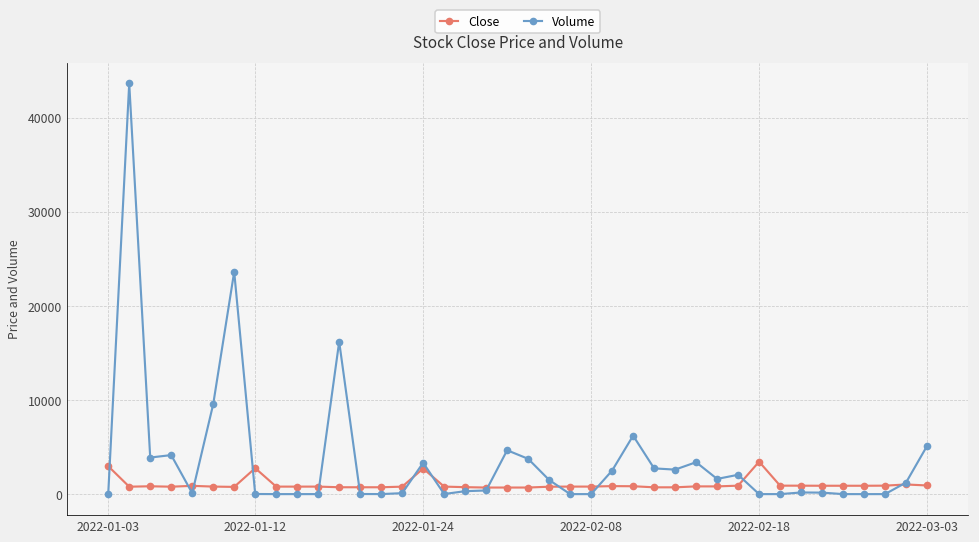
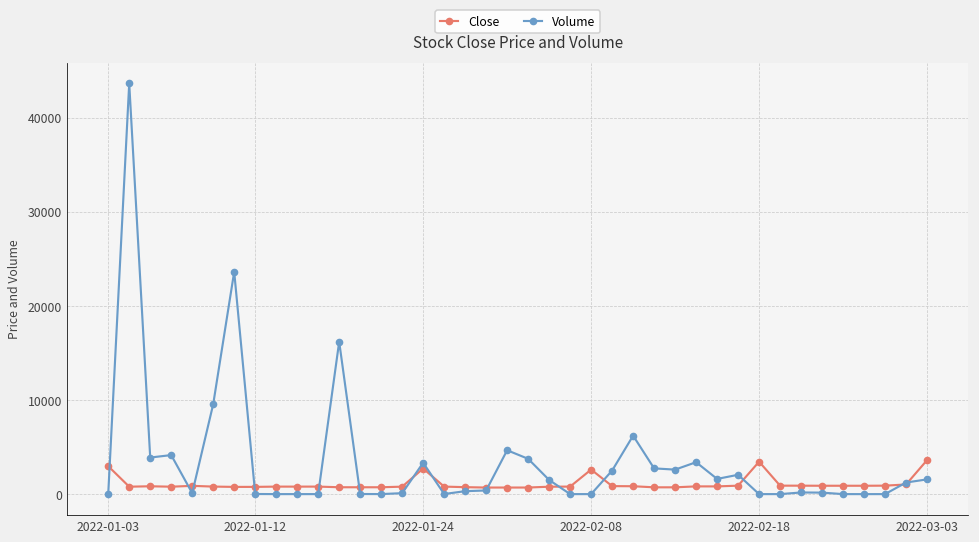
  {
    "Close": {
      "2022-01-03": 3000,
-     "2022-01-12": 3000,
+     "2022-01-12": 1000,
      "2022-01-24": 3000,
-     "2022-02-08": 1000,
+     "2022-02-08": 3000,
      "2022-02-18": 3000,
-     "2022-03-03": 1000
+     "2022-03-03": 4000
    },
    "Volume": {
      "2022-01-03": 0,
      "2022-01-12": 0,
      "2022-01-24": 3000,
      "2022-02-08": 0,
      "2022-02-18": 0,
-     "2022-03-03": 5000
+     "2022-03-03": 2000
    }
  }
